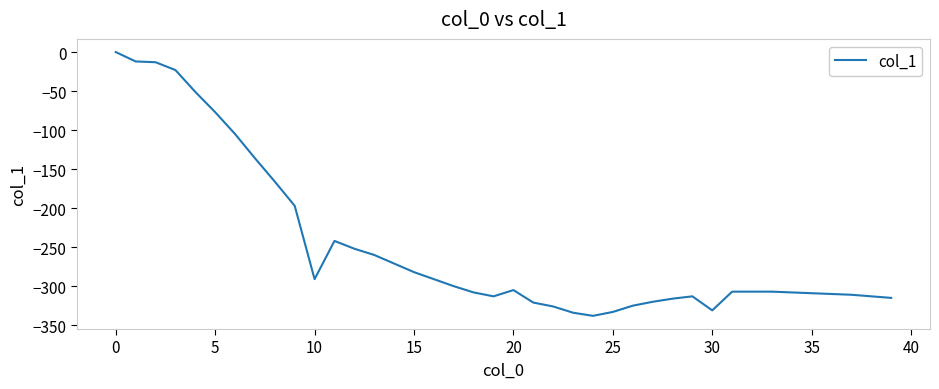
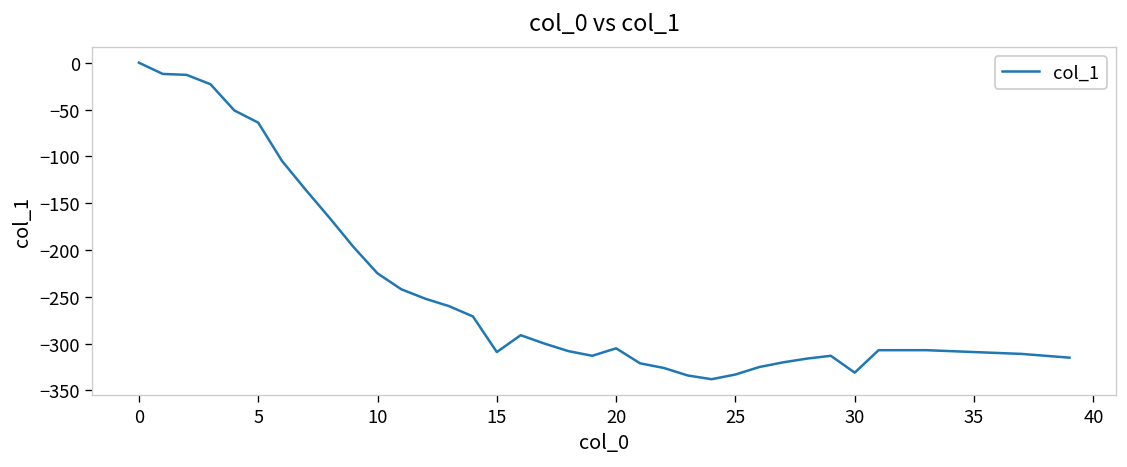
  {
    "0": 0,
-   "5": -80,
-   "10": -290,
-   "15": -280,
+   "5": -60,
+   "10": -230,
+   "15": -310,
    "20": -310,
    "25": -330,
    "30": -330,
    "35": -310
  }
